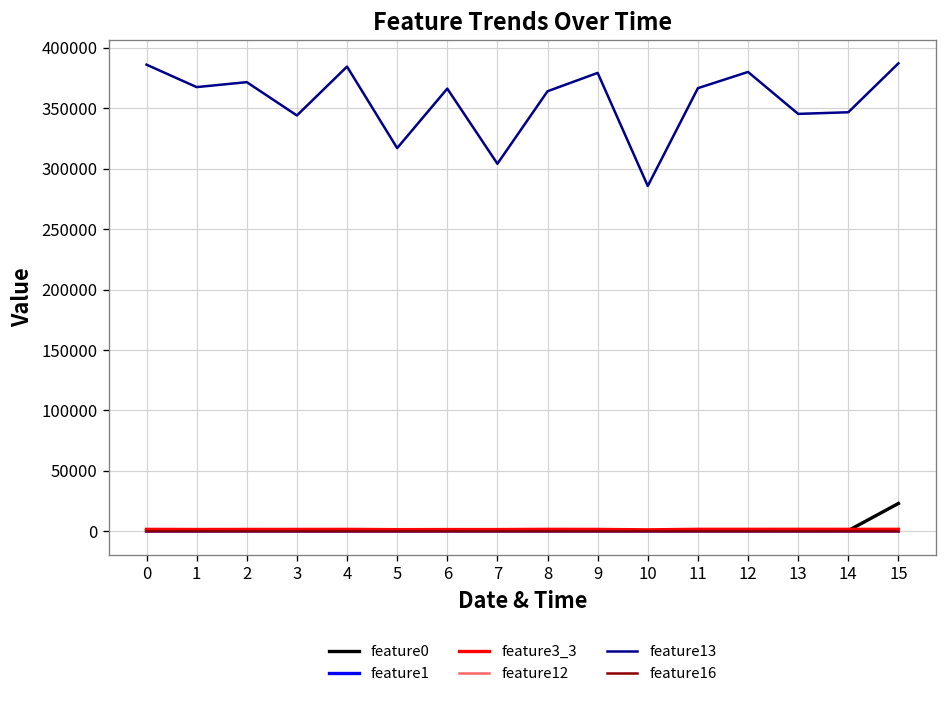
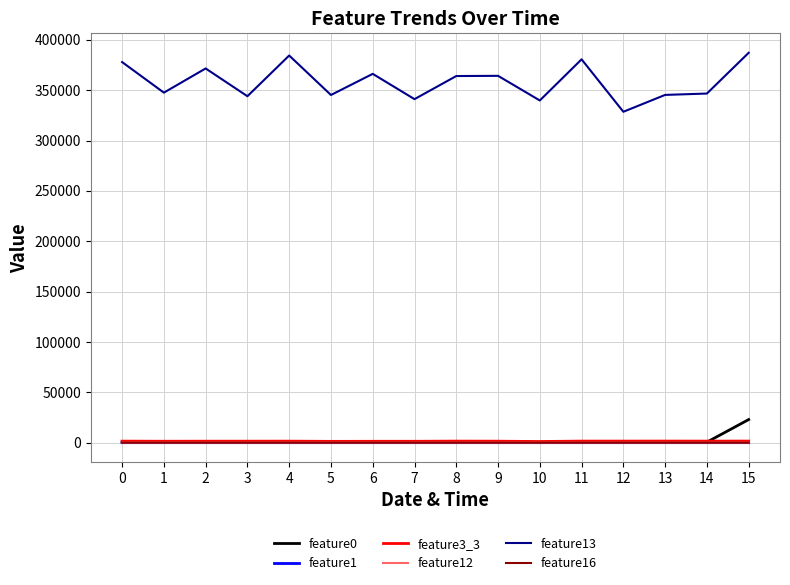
  {
    "feature0": {
      "15": 23000
    },
    "feature13": {
-     "0": 386000,
-     "1": 368000,
+     "0": 378000,
+     "1": 348000,
      "2": 372000,
      "3": 344000,
      "4": 384000,
-     "5": 317000,
+     "5": 345000,
      "6": 366000,
-     "7": 304000,
+     "7": 341000,
      "8": 364000,
-     "9": 379000,
-     "10": 286000,
-     "11": 367000,
-     "12": 380000,
+     "9": 364000,
+     "10": 340000,
+     "11": 381000,
+     "12": 329000,
      "13": 345000,
      "14": 347000,
      "15": 387000
    }
  }
